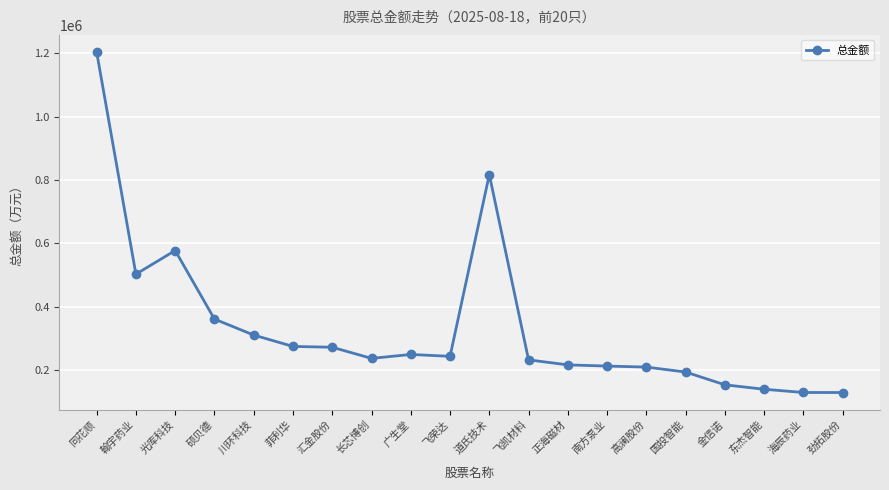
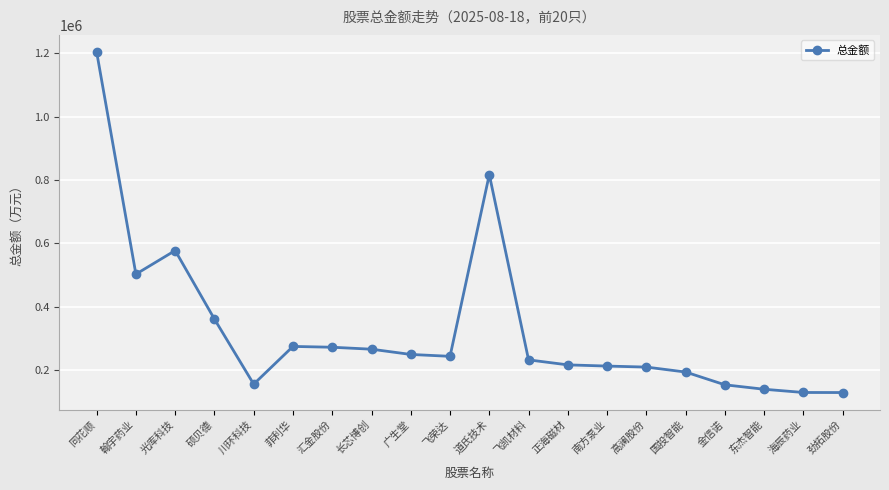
  {
    "同花顺": 1200000,
    "翰宇药业": 500000,
    "光库科技": 580000,
    "硕贝德": 360000,
-   "川环科技": 310000,
+   "川环科技": 160000,
    "菲利华": 280000,
    "汇金股份": 270000,
-   "长芯博创": 240000,
+   "长芯博创": 270000,
    "广生堂": 250000,
    "飞荣达": 240000,
    "道氏技术": 820000,
    "飞凯材料": 230000,
    "正海磁材": 220000,
    "南方泵业": 210000,
    "高澜股份": 210000,
    "国投智能": 190000,
    "金信诺": 150000,
    "东杰智能": 140000,
    "海辰药业": 130000,
    "劲拓股份": 130000
  }
